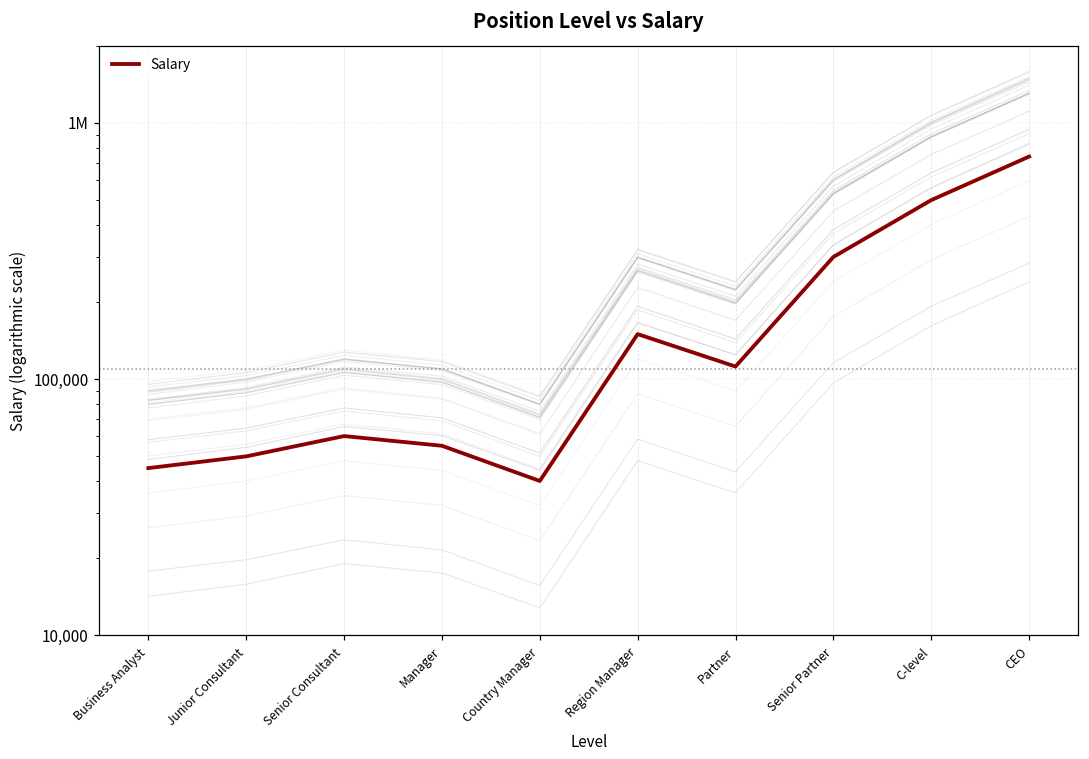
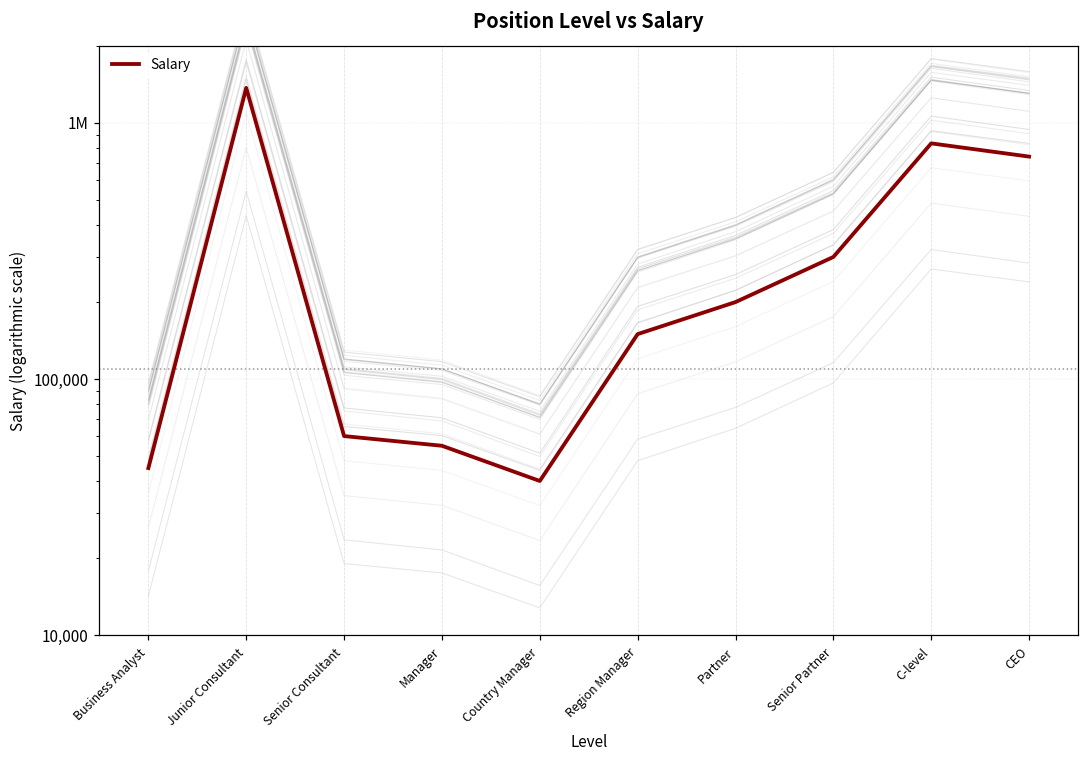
  {
    "Salary": {
      "Business Analyst": "45,000",
-     "Junior Consultant": "50,000",
+     "Junior Consultant": "1,400,000",
      "Senior Consultant": "60,000",
      "Manager": "55,000",
      "Country Manager": "40,000",
      "Region Manager": "150,000",
-     "Partner": "110,000",
+     "Partner": "200,000",
      "Senior Partner": "300,000",
-     "C-level": "500,000",
+     "C-level": "830,000",
      "CEO": "740,000"
    }
  }
